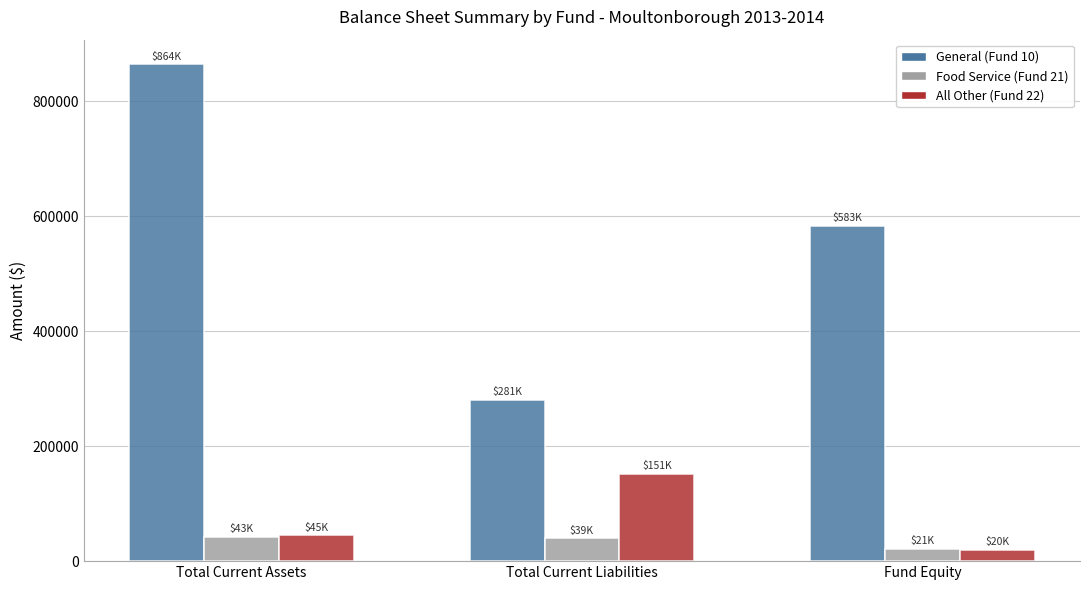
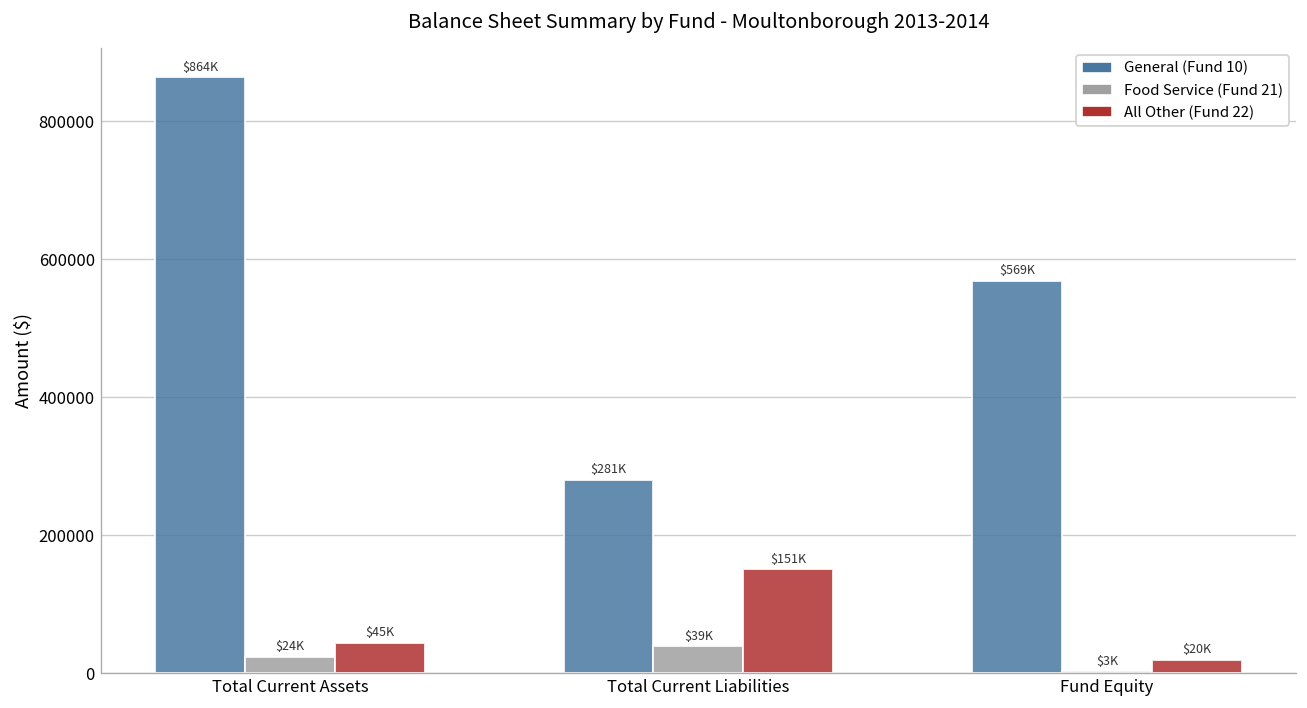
  {
    "General (Fund 10)": {
      "Total Current Assets": "$864K",
      "Total Current Liabilities": "$281K",
-     "Fund Equity": "$583K"
+     "Fund Equity": "$569K"
    },
    "Food Service (Fund 21)": {
-     "Total Current Assets": "$43K",
+     "Total Current Assets": "$24K",
      "Total Current Liabilities": "$39K",
-     "Fund Equity": "$21K"
+     "Fund Equity": "$3K"
    },
    "All Other (Fund 22)": {
      "Total Current Assets": "$45K",
      "Total Current Liabilities": "$151K",
      "Fund Equity": "$20K"
    }
  }
